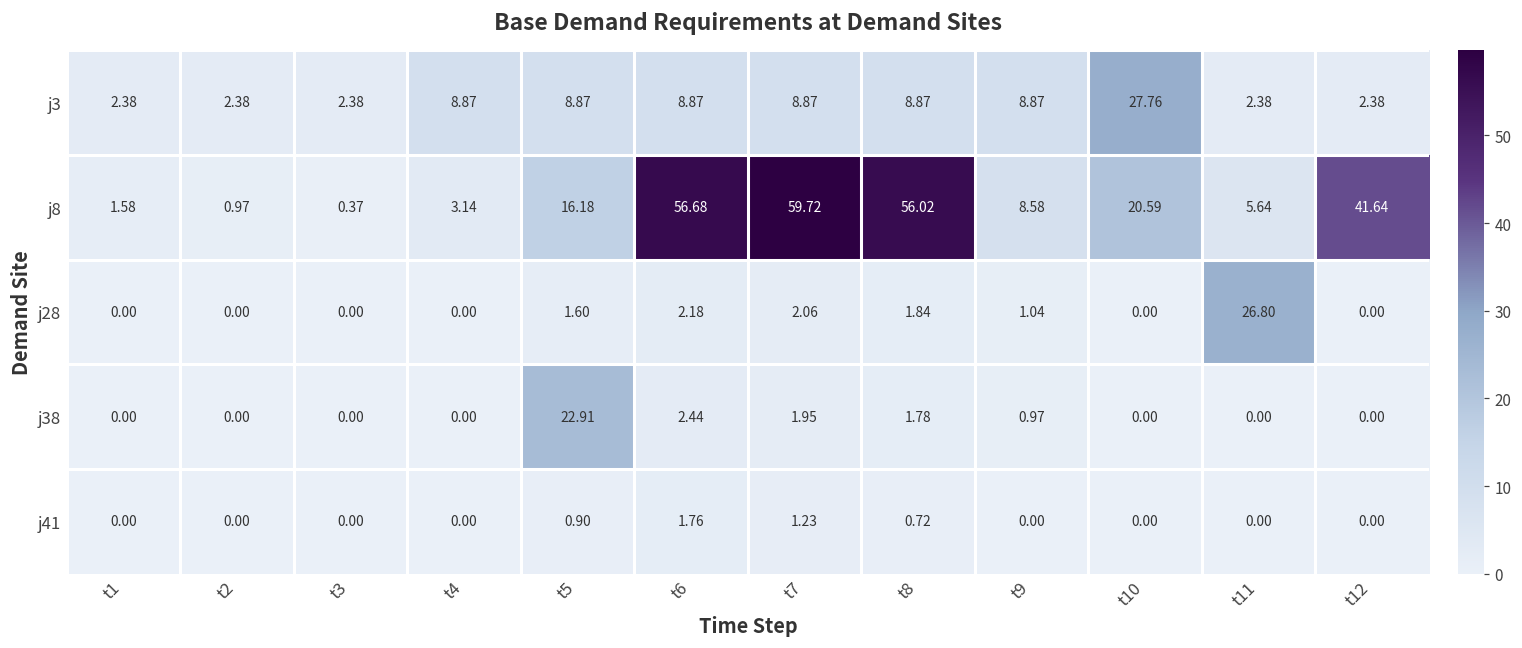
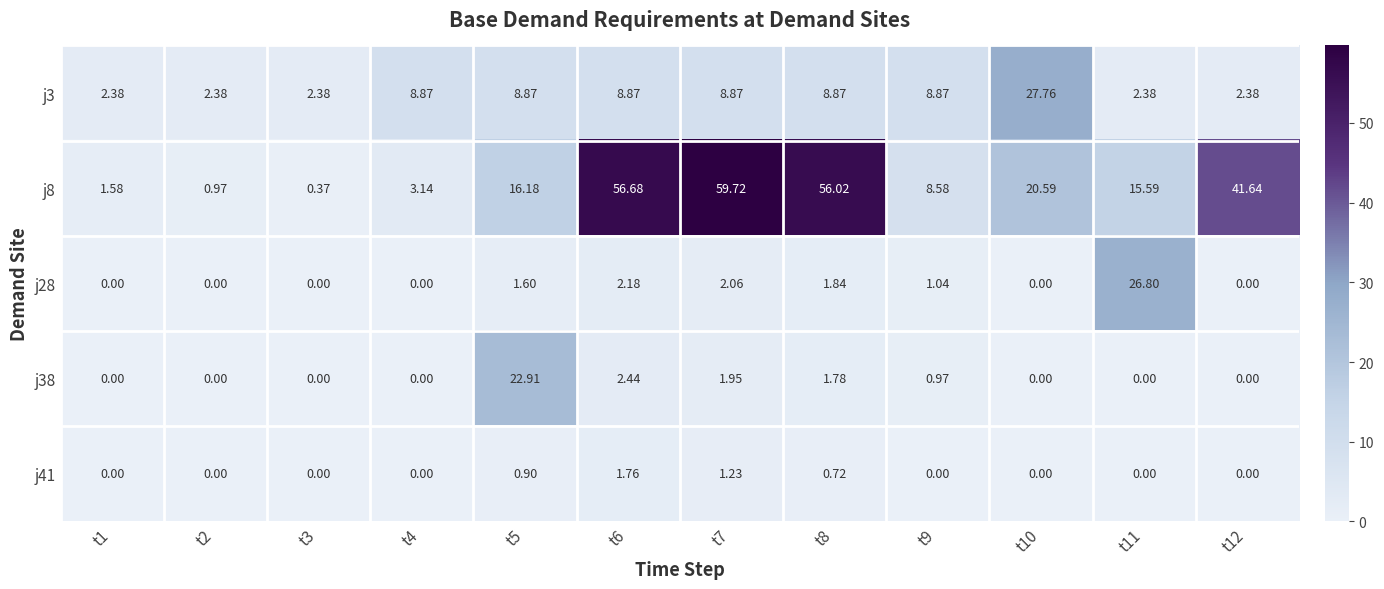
  {
    "j3": {
      "t1": 2.38,
      "t2": 2.38,
      "t3": 2.38,
      "t4": 8.87,
      "t5": 8.87,
      "t6": 8.87,
      "t7": 8.87,
      "t8": 8.87,
      "t9": 8.87,
      "t10": 27.76,
      "t11": 2.38,
      "t12": 2.38
    },
    "j8": {
      "t1": 1.58,
      "t2": 0.97,
      "t3": 0.37,
      "t4": 3.14,
      "t5": 16.18,
      "t6": 56.68,
      "t7": 59.72,
      "t8": 56.02,
      "t9": 8.58,
      "t10": 20.59,
-     "t11": 5.64,
+     "t11": 15.59,
      "t12": 41.64
    },
    "j28": {
      "t1": 0.00,
      "t2": 0.00,
      "t3": 0.00,
      "t4": 0.00,
      "t5": 1.60,
      "t6": 2.18,
      "t7": 2.06,
      "t8": 1.84,
      "t9": 1.04,
      "t10": 0.00,
      "t11": 26.80,
      "t12": 0.00
    },
    "j38": {
      "t1": 0.00,
      "t2": 0.00,
      "t3": 0.00,
      "t4": 0.00,
      "t5": 22.91,
      "t6": 2.44,
      "t7": 1.95,
      "t8": 1.78,
      "t9": 0.97,
      "t10": 0.00,
      "t11": 0.00,
      "t12": 0.00
    },
    "j41": {
      "t1": 0.00,
      "t2": 0.00,
      "t3": 0.00,
      "t4": 0.00,
      "t5": 0.90,
      "t6": 1.76,
      "t7": 1.23,
      "t8": 0.72,
      "t9": 0.00,
      "t10": 0.00,
      "t11": 0.00,
      "t12": 0.00
    }
  }
